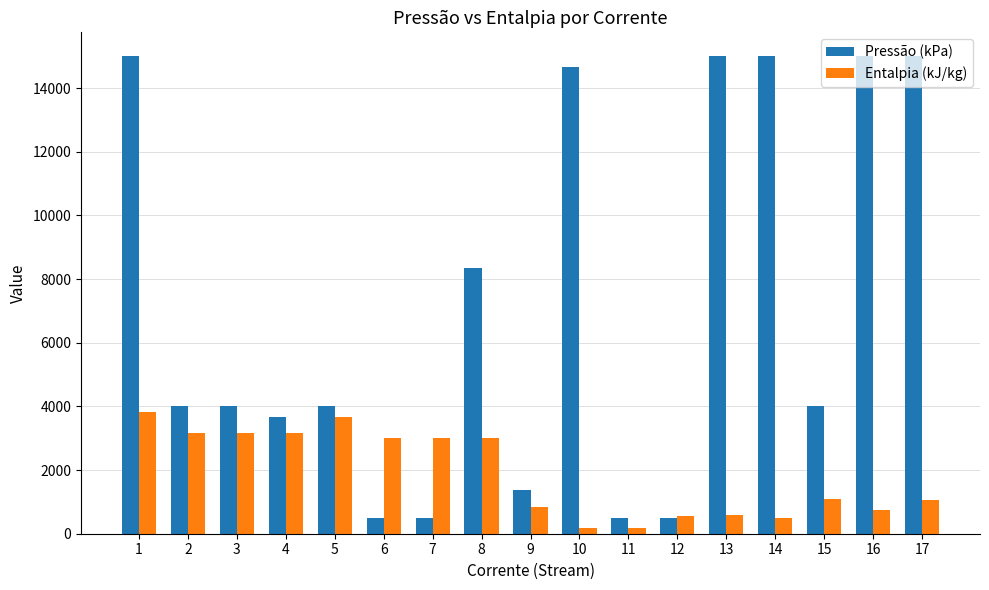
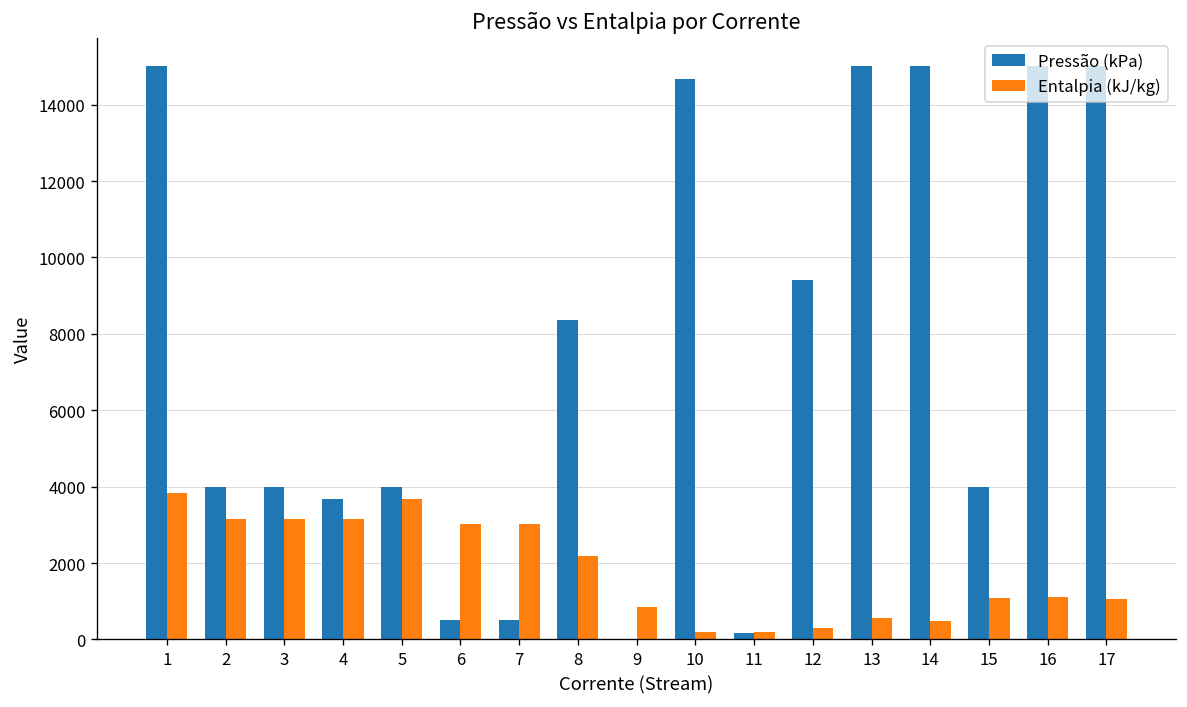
  {
    "Pressão (kPa)": {
      "1": 15000,
      "2": 4000,
      "3": 4000,
      "4": 3700,
      "5": 4000,
      "6": 500,
      "7": 500,
      "8": 8400,
-     "9": 1400,
+     "9": 0,
      "10": 14700,
-     "11": 500,
-     "12": 500,
+     "11": 200,
+     "12": 9400,
      "13": 15000,
      "14": 15000,
      "15": 4000
    },
    "Entalpia (kJ/kg)": {
      "1": 3800,
      "2": 3200,
      "3": 3200,
      "4": 3200,
      "5": 3700,
      "6": 3000,
      "7": 3000,
-     "8": 3000,
+     "8": 2200,
      "9": 800,
      "10": 200,
      "11": 200,
-     "12": 600,
+     "12": 300,
      "13": 600,
      "14": 500,
      "15": 1100,
-     "16": 700,
+     "16": 1100,
      "17": 1100
    }
  }
